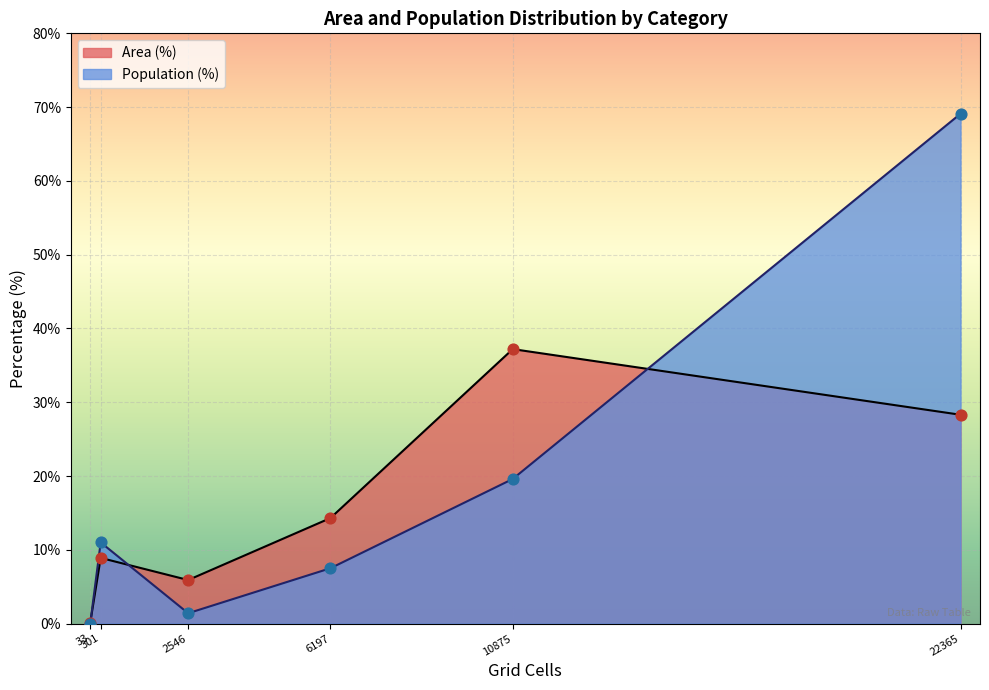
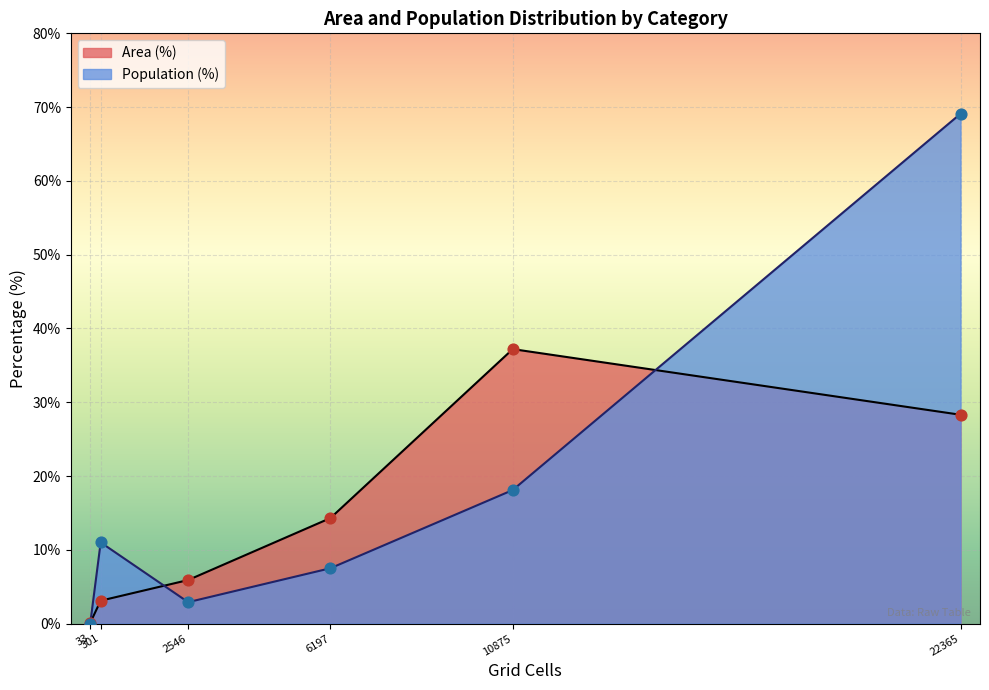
  {
    "Area (%)": {
-     "301": "9%",
+     "301": "3%",
      "2546": "6%",
      "6197": "14%",
      "10875": "37%",
      "22365": "28%"
    },
    "Population (%)": {
      "301": "11%",
-     "2546": "1%",
+     "2546": "3%",
      "6197": "8%",
-     "10875": "20%",
+     "10875": "18%",
      "22365": "69%"
    }
  }
